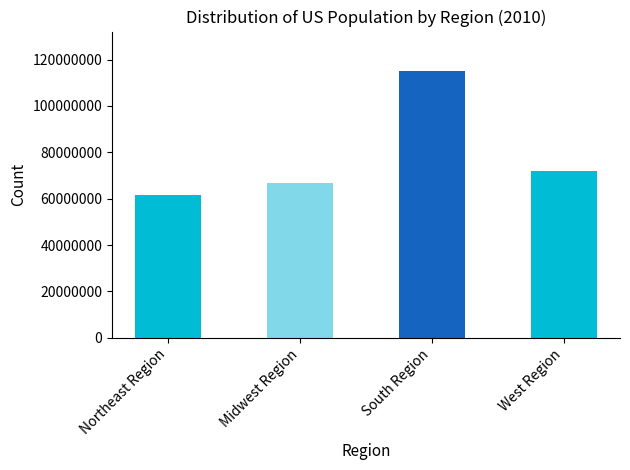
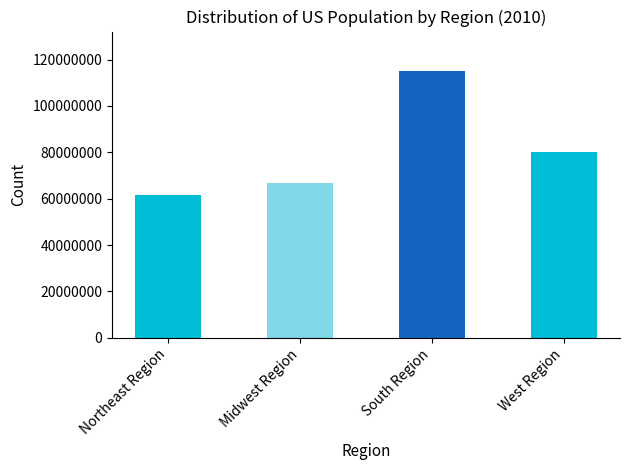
  {
    "Northeast Region": 62000000,
    "Midwest Region": 67000000,
    "South Region": 115000000,
-   "West Region": 72000000
+   "West Region": 80000000
  }
